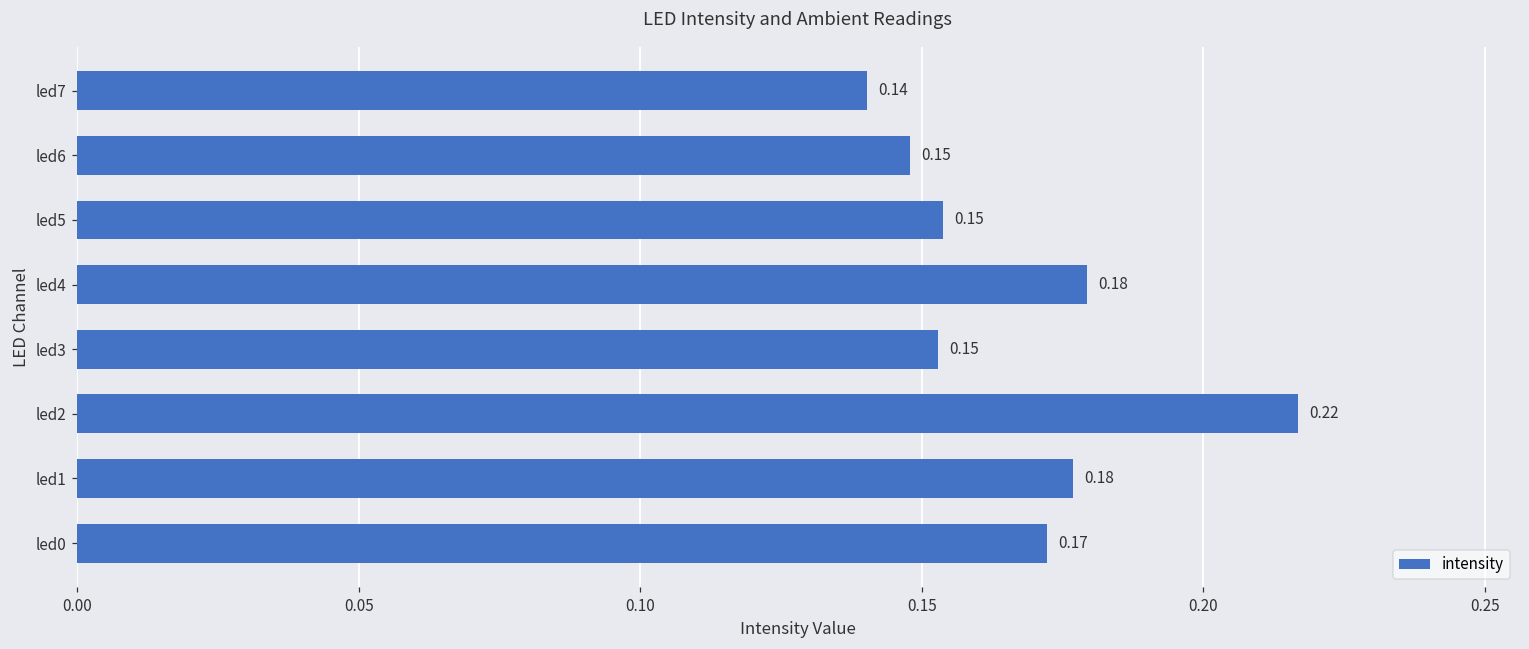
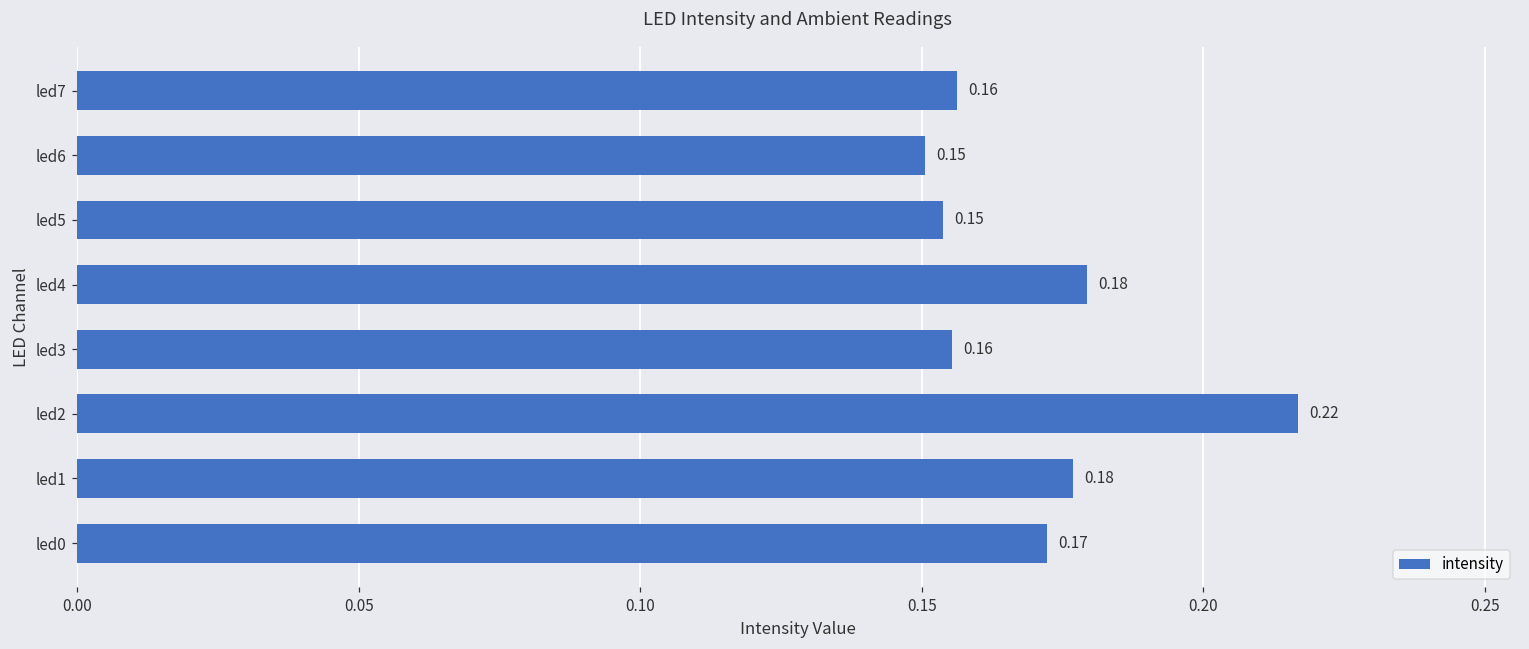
  {
-   "led7": 0.14,
-   "led6": 0.148,
+   "led7": 0.16,
+   "led6": 0.151,
    "led5": 0.15,
    "led4": 0.18,
-   "led3": 0.15,
+   "led3": 0.16,
    "led2": 0.22,
    "led1": 0.18,
    "led0": 0.17
  }
